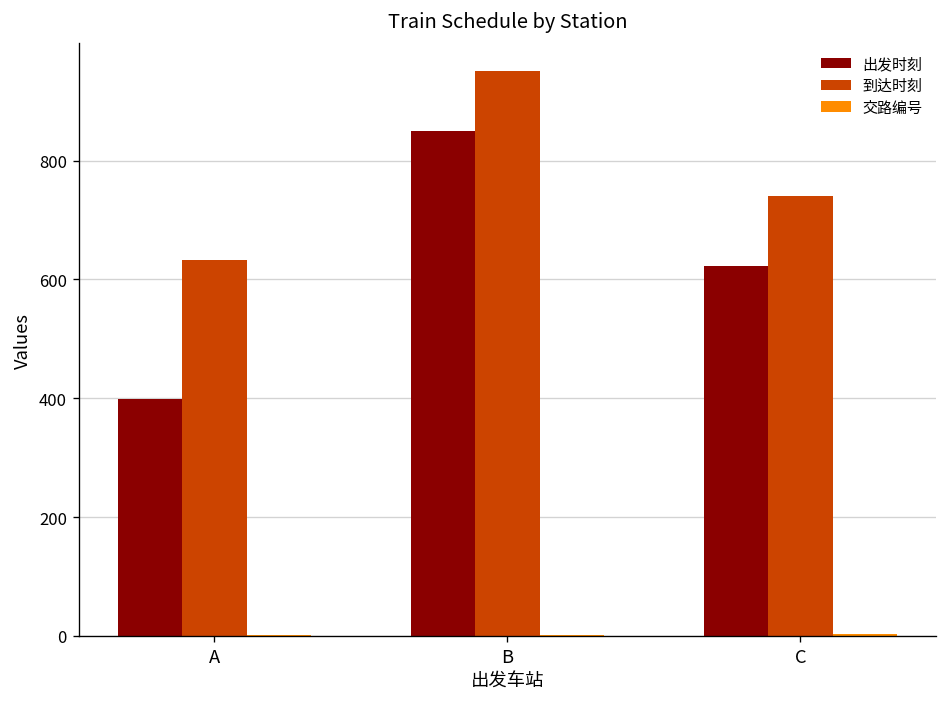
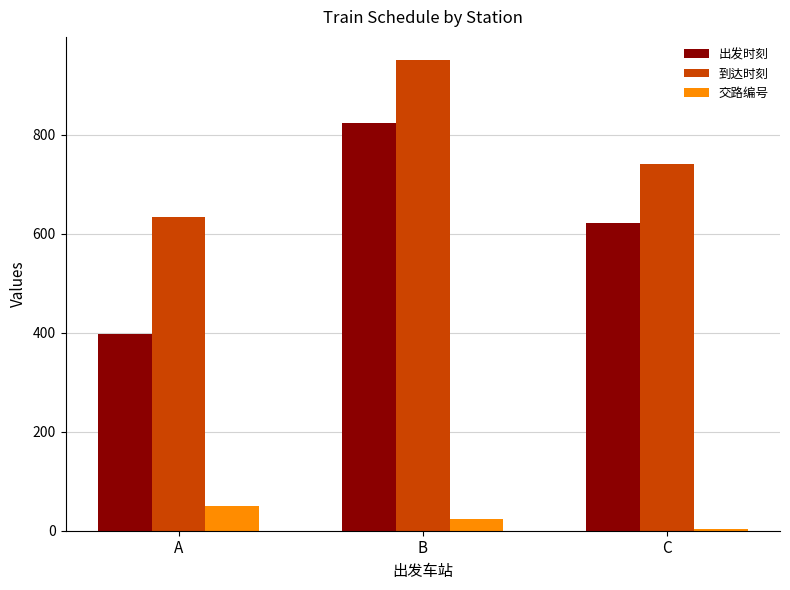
  {
    "出发时刻": {
      "A": 400,
-     "B": 850,
+     "B": 820,
      "C": 620
    },
    "到达时刻": {
      "A": 630,
      "B": 950,
      "C": 740
    },
    "交路编号": {
-     "A": 0,
-     "B": 0
+     "A": 50,
+     "B": 20
    }
  }
